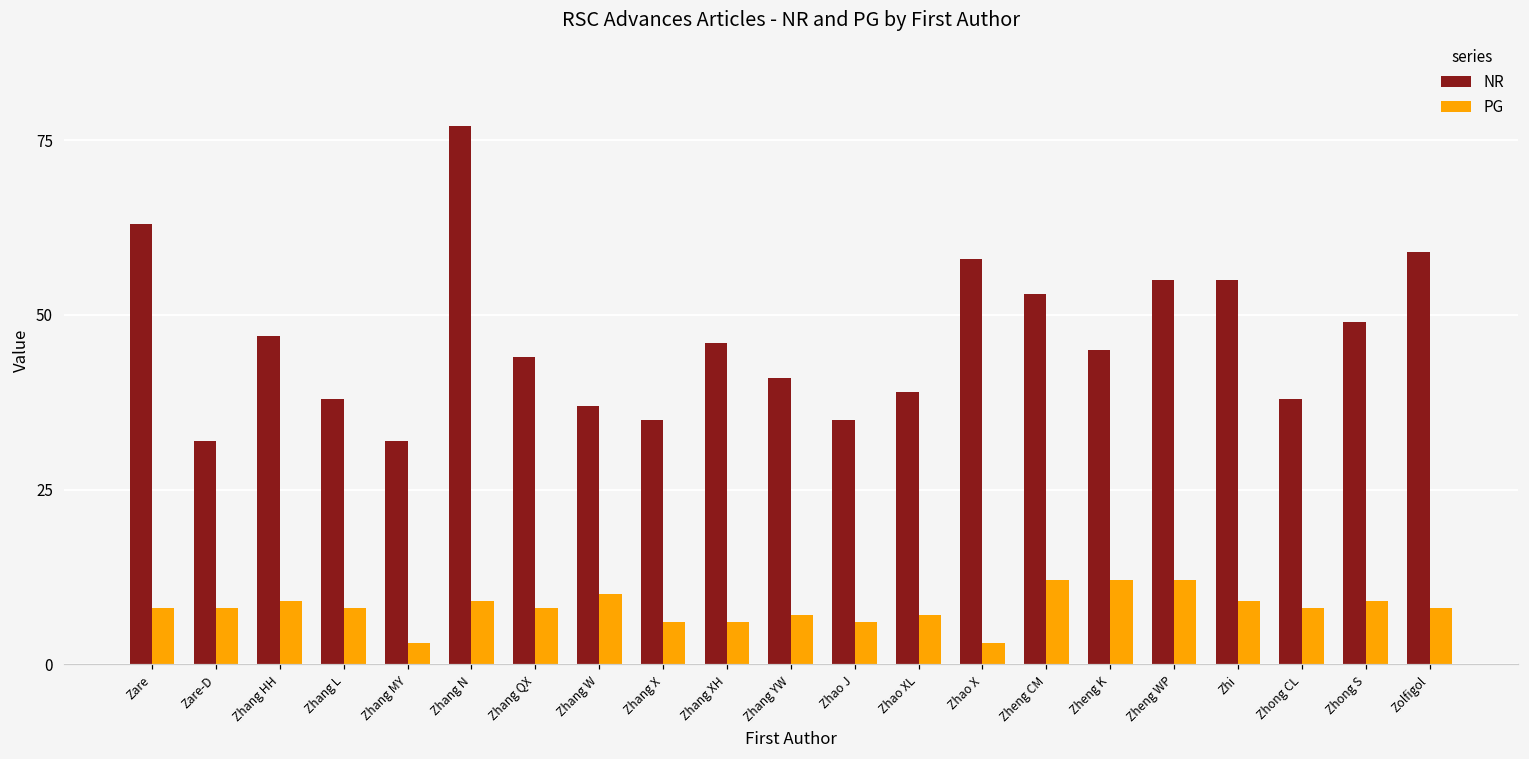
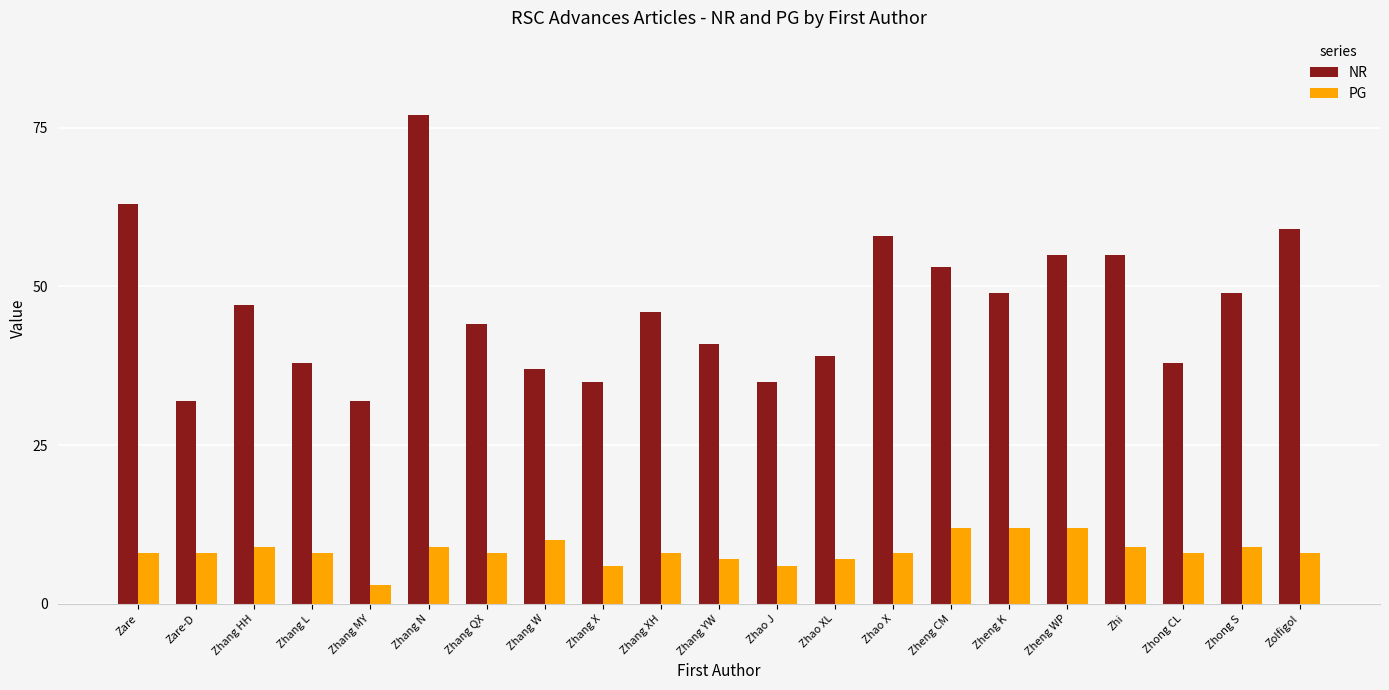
  {
    "NR": {
      "Zare": 63,
      "Zare-D": 32,
      "Zhang HH": 47,
      "Zhang L": 38,
      "Zhang MY": 32,
      "Zhang N": 77,
      "Zhang QX": 44,
      "Zhang W": 37,
      "Zhang X": 35,
      "Zhang XH": 46,
      "Zhang YW": 41,
      "Zhao J": 35,
      "Zhao XL": 39,
      "Zhao X": 58,
      "Zheng CM": 53,
-     "Zheng K": 45,
+     "Zheng K": 49,
      "Zheng WP": 55,
      "Zhi": 55,
      "Zhong CL": 38,
      "Zhong S": 49,
      "Zolfigol": 59
    },
    "PG": {
      "Zare": 8,
      "Zare-D": 8,
      "Zhang HH": 9,
      "Zhang L": 8,
      "Zhang MY": 3,
      "Zhang N": 9,
      "Zhang QX": 8,
      "Zhang W": 10,
      "Zhang X": 6,
-     "Zhang XH": 6,
+     "Zhang XH": 8,
      "Zhang YW": 7,
      "Zhao J": 6,
      "Zhao XL": 7,
-     "Zhao X": 3,
+     "Zhao X": 8,
      "Zheng CM": 12,
      "Zheng K": 12,
      "Zheng WP": 12,
      "Zhi": 9,
      "Zhong CL": 8,
      "Zhong S": 9,
      "Zolfigol": 8
    }
  }
